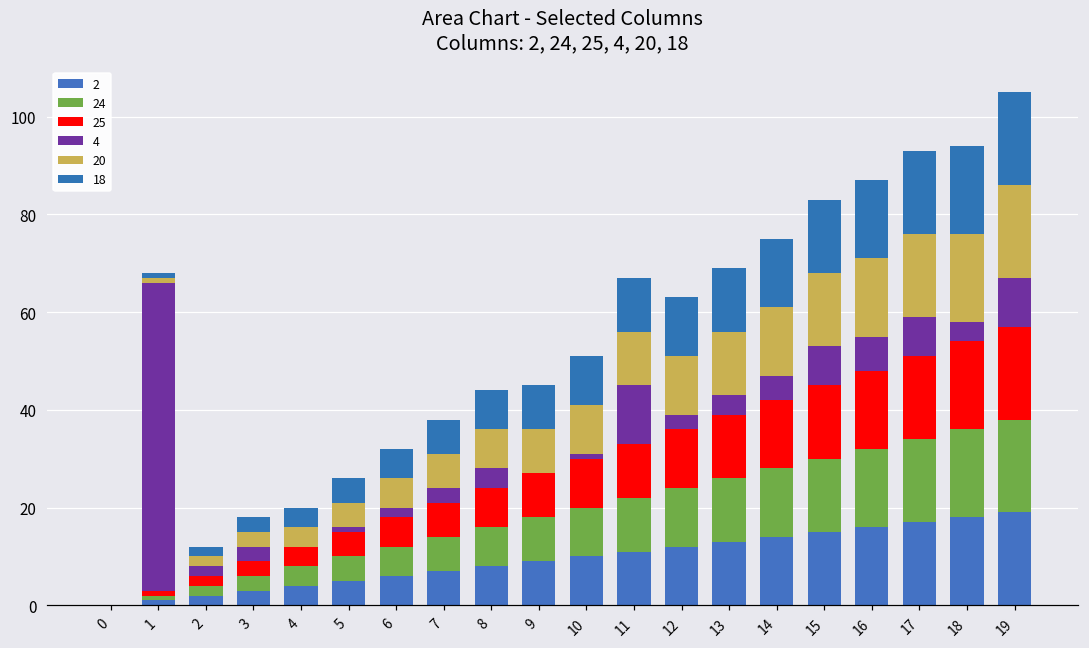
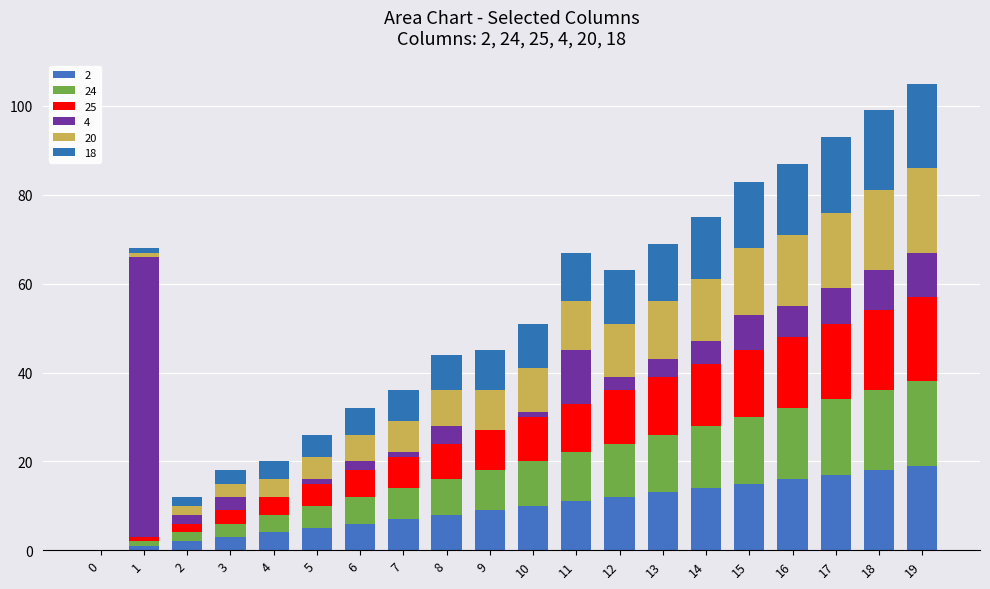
  {
    "24": {
      "0": 0,
      "1": 1,
      "2": 2,
      "3": 3,
      "4": 4,
      "5": 5,
      "6": 6,
      "7": 7,
      "8": 8,
      "9": 9,
      "10": 10,
      "11": 11,
      "12": 12,
      "13": 13,
      "14": 14,
      "15": 15,
      "16": 16,
      "17": 17,
      "18": 18,
      "19": 19
    },
    "25": {
      "0": 0,
      "1": 1,
      "2": 2,
      "3": 3,
      "4": 4,
      "5": 5,
      "6": 6,
      "7": 7,
      "8": 8,
      "9": 9,
      "10": 10,
      "11": 11,
      "12": 12,
      "13": 13,
      "14": 14,
      "15": 15,
      "16": 16,
      "17": 17,
      "18": 18,
      "19": 19
    },
    "4": {
      "0": 0,
      "1": 63,
      "2": 2,
      "3": 3,
      "4": 0,
      "5": 1,
      "6": 2,
-     "7": 3,
+     "7": 1,
      "8": 4,
      "9": 0,
      "10": 1,
      "11": 12,
      "12": 3,
      "13": 4,
      "14": 5,
      "15": 8,
      "16": 7,
      "17": 8,
-     "18": 4,
+     "18": 9,
      "19": 10
    },
    "20": {
      "0": 0,
      "1": 1,
      "2": 2,
      "3": 3,
      "4": 4,
      "5": 5,
      "6": 6,
      "7": 7,
      "8": 8,
      "9": 9,
      "10": 10,
      "11": 11,
      "12": 12,
      "13": 13,
      "14": 14,
      "15": 15,
      "16": 16,
      "17": 17,
      "18": 18,
      "19": 19
    }
  }
